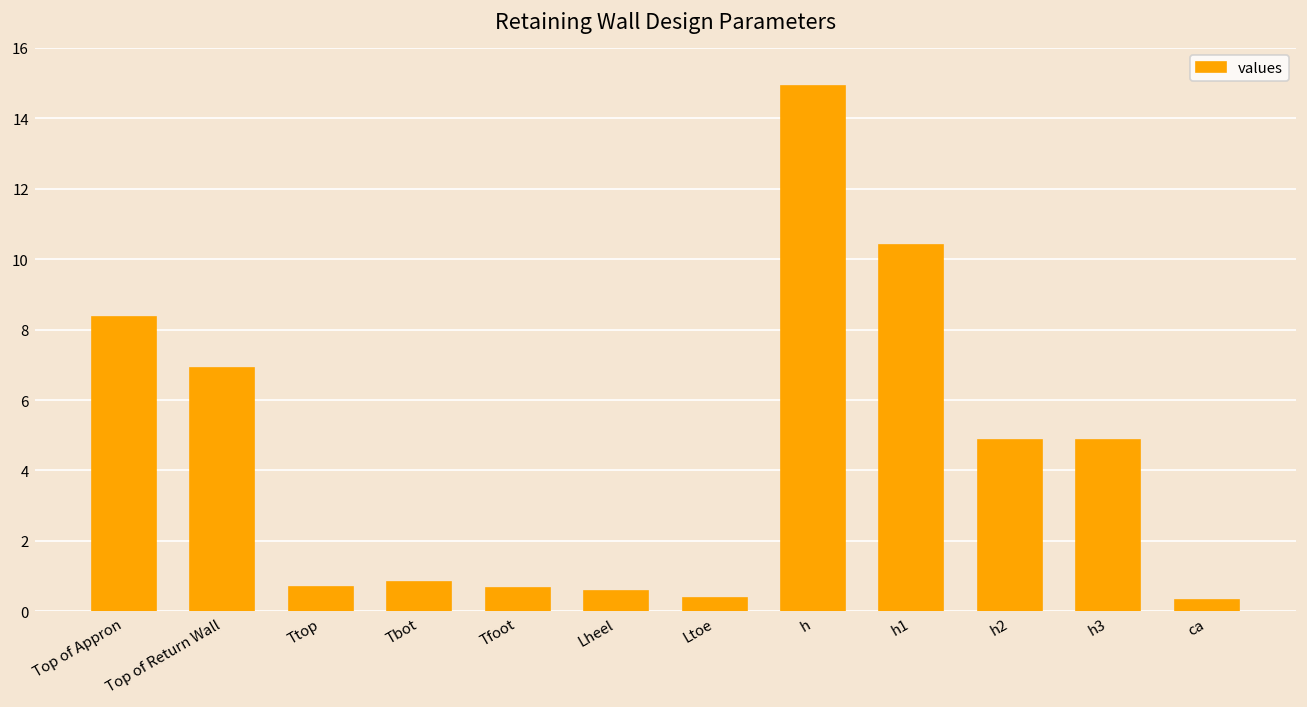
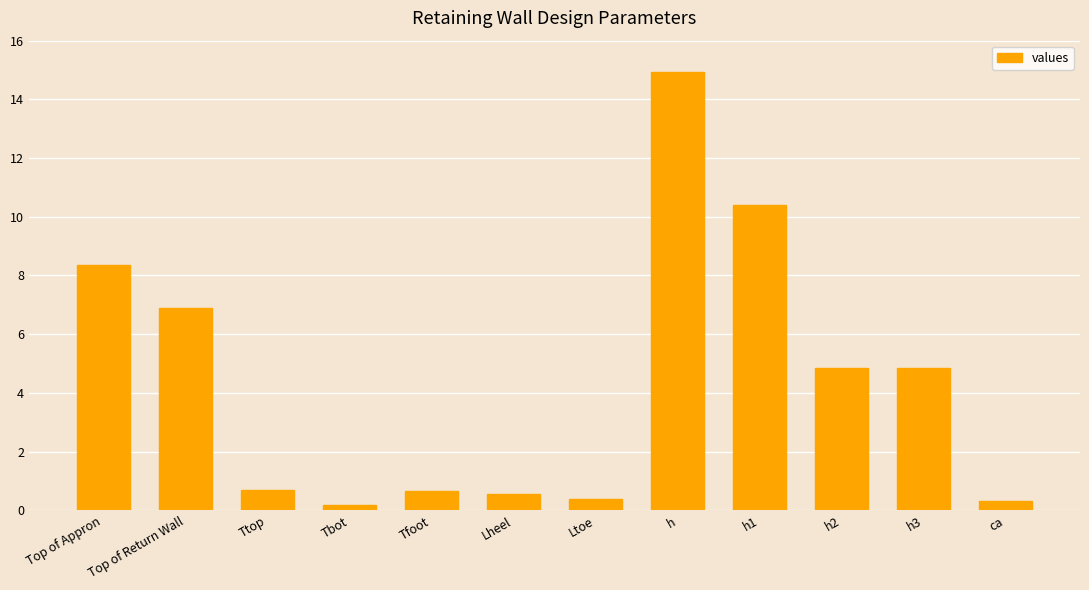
  {
    "Top of Appron": 8.4,
    "Top of Return Wall": 6.9,
    "Ttop": 0.7,
-   "Tbot": 0.8,
+   "Tbot": 0.2,
    "Tfoot": 0.7,
    "Lheel": 0.6,
    "Ltoe": 0.4,
    "h": 14.9,
    "h1": 10.4,
    "h2": 4.9,
    "h3": 4.9,
    "ca": 0.3
  }
